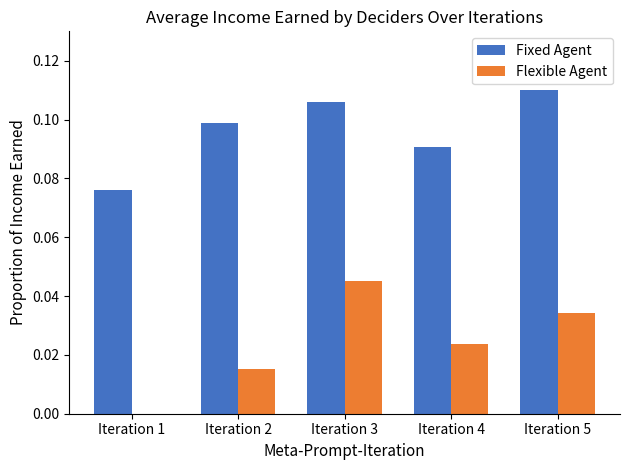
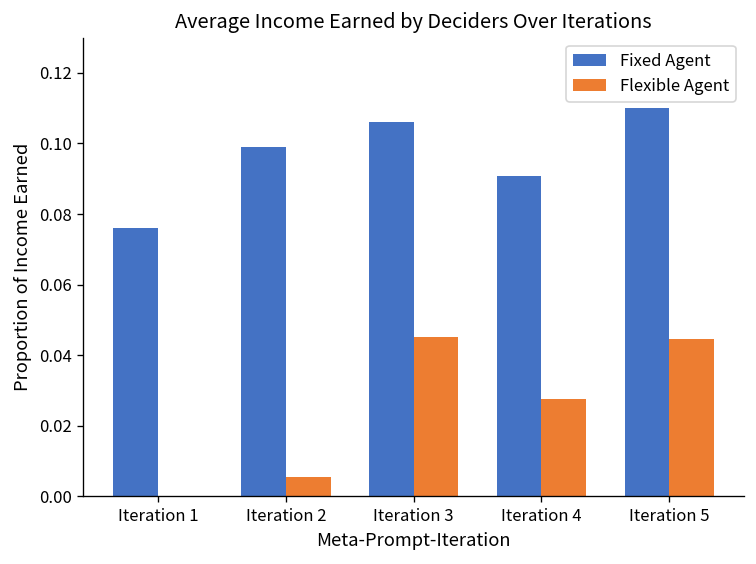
  {
    "Fixed Agent": {
      "Iteration 1": 0.076,
      "Iteration 2": 0.099,
      "Iteration 3": 0.106,
      "Iteration 4": 0.091,
      "Iteration 5": 0.110
    },
    "Flexible Agent": {
      "Iteration 1": 0.000,
-     "Iteration 2": 0.015,
+     "Iteration 2": 0.006,
      "Iteration 3": 0.045,
-     "Iteration 4": 0.024,
-     "Iteration 5": 0.034
+     "Iteration 4": 0.027,
+     "Iteration 5": 0.045
    }
  }
